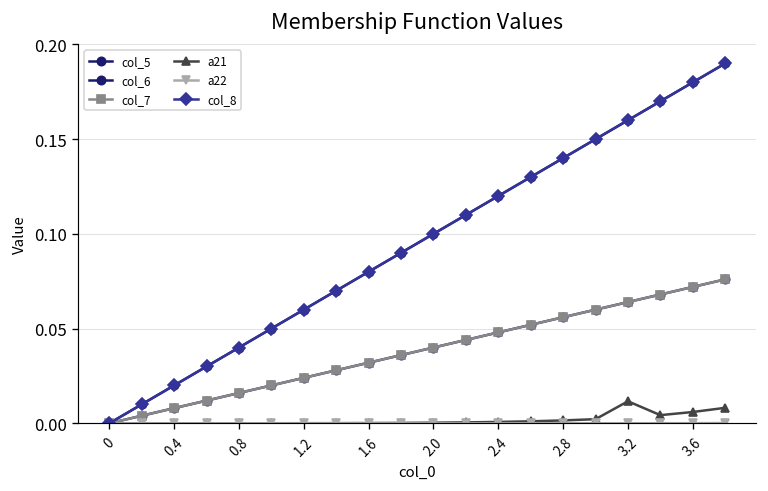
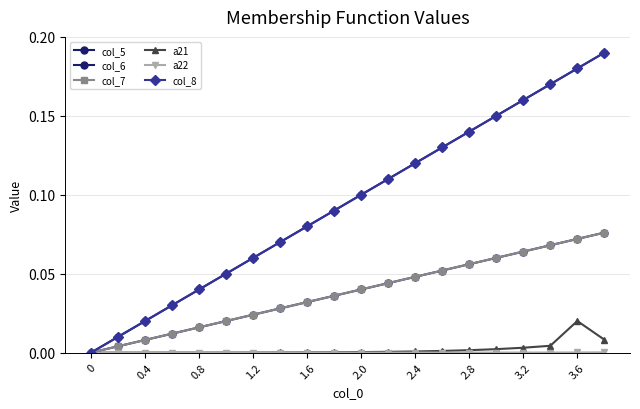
  {
    "col_8": {
      "0.4": 0.020,
      "0.8": 0.040,
      "1.2": 0.060,
      "1.6": 0.080,
      "2.0": 0.100,
      "2.4": 0.120,
      "2.8": 0.140,
      "3.2": 0.160,
      "3.6": 0.180
    },
    "a21": {
-     "3.2": 0.012,
-     "3.6": 0.006
+     "3.2": 0.003,
+     "3.6": 0.020
    }
  }
